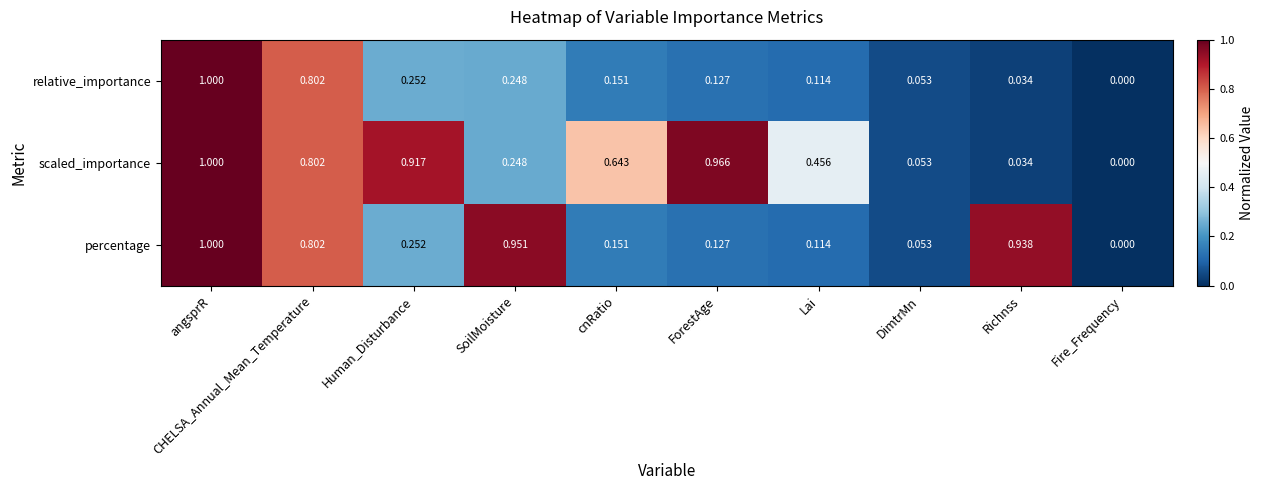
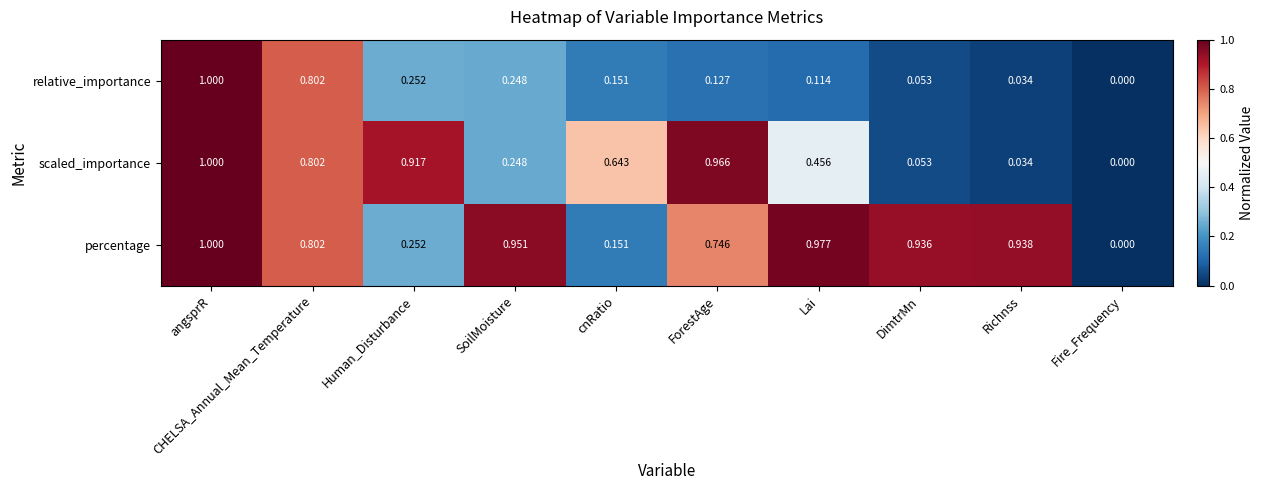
  {
    "relative_importance": {
      "angsprR": 1.000,
      "CHELSA_Annual_Mean_Temperature": 0.802,
      "Human_Disturbance": 0.252,
      "SoilMoisture": 0.248,
      "cnRatio": 0.151,
      "ForestAge": 0.127,
      "Lai": 0.114,
      "DimtrMn": 0.053,
      "Richnss": 0.034,
      "Fire_Frequency": 0.000
    },
    "scaled_importance": {
      "angsprR": 1.000,
      "CHELSA_Annual_Mean_Temperature": 0.802,
      "Human_Disturbance": 0.917,
      "SoilMoisture": 0.248,
      "cnRatio": 0.643,
      "ForestAge": 0.966,
      "Lai": 0.456,
      "DimtrMn": 0.053,
      "Richnss": 0.034,
      "Fire_Frequency": 0.000
    },
    "percentage": {
      "angsprR": 1.000,
      "CHELSA_Annual_Mean_Temperature": 0.802,
      "Human_Disturbance": 0.252,
      "SoilMoisture": 0.951,
      "cnRatio": 0.151,
-     "ForestAge": 0.127,
-     "Lai": 0.114,
-     "DimtrMn": 0.053,
+     "ForestAge": 0.746,
+     "Lai": 0.977,
+     "DimtrMn": 0.936,
      "Richnss": 0.938,
      "Fire_Frequency": 0.000
    }
  }
